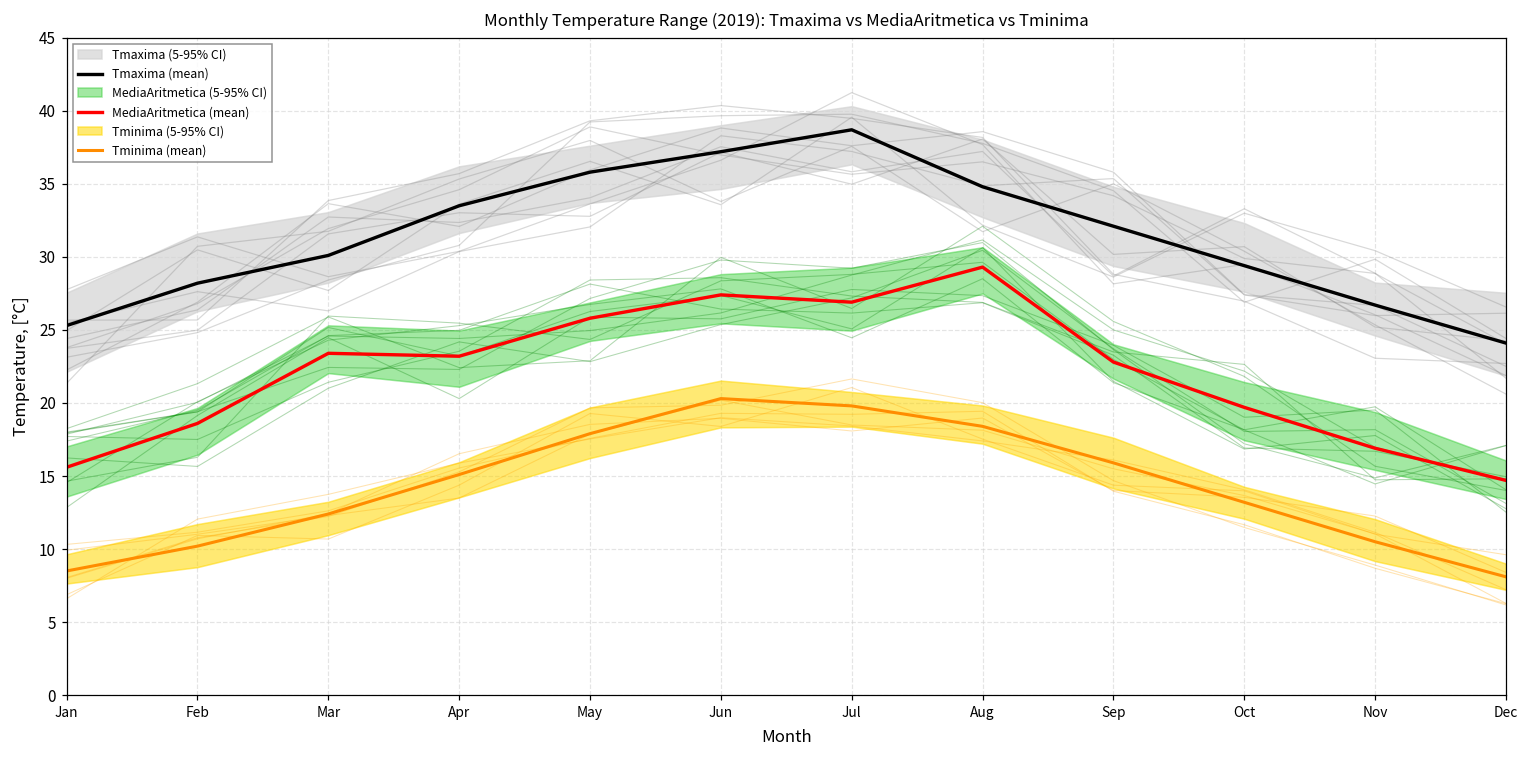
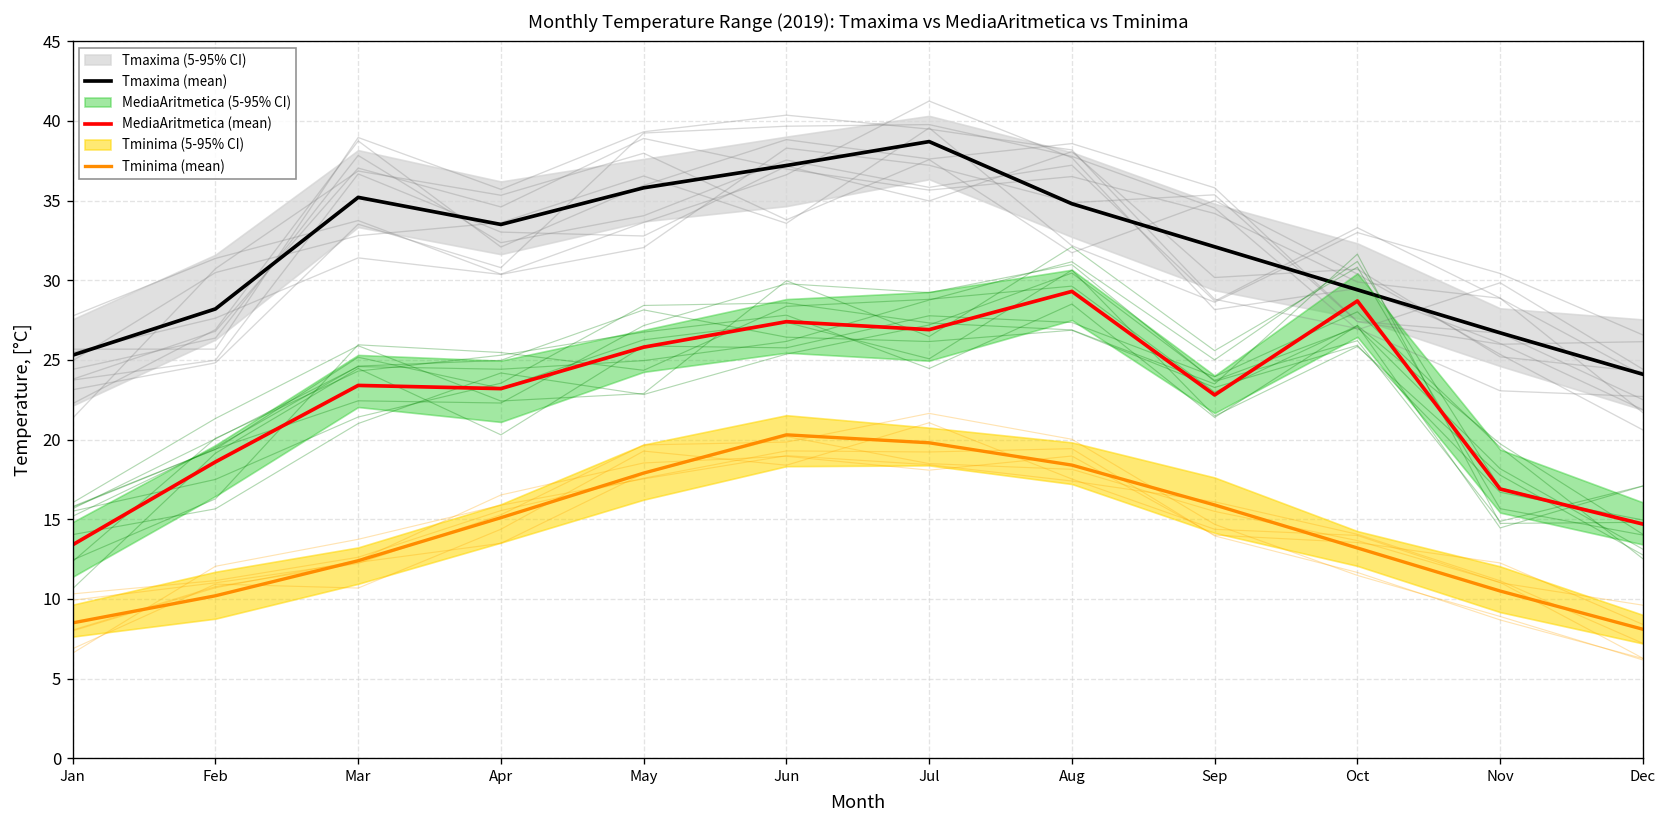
  {
    "Tmaxima (mean)": {
      "Feb": 28.2,
-     "Mar": 30.1,
+     "Mar": 35.2,
      "Jul": 38.7,
      "Sep": 32.1
    },
    "MediaAritmetica (mean)": {
-     "Jan": 15.6,
+     "Jan": 13.4,
      "Feb": 18.6,
      "Mar": 23.4,
      "Jul": 26.9,
      "Aug": 29.3,
-     "Oct": 19.7
+     "Oct": 28.7
    }
  }
